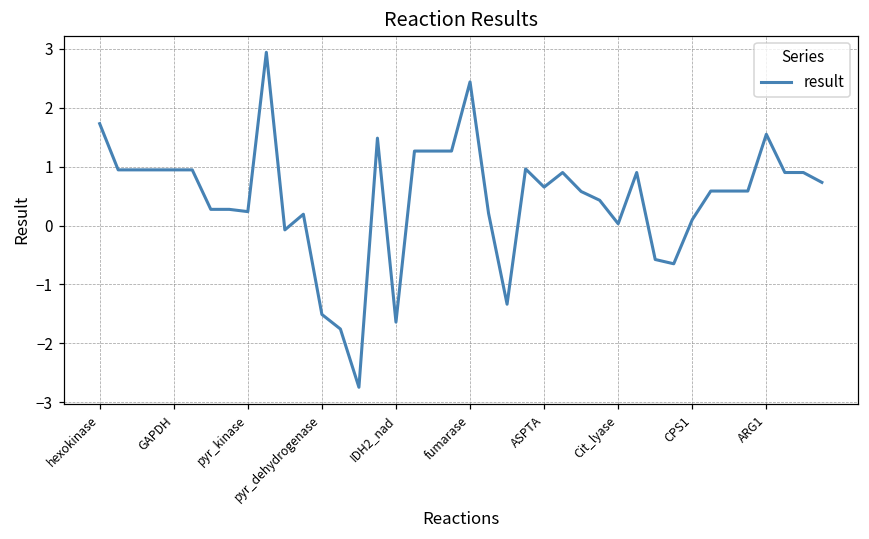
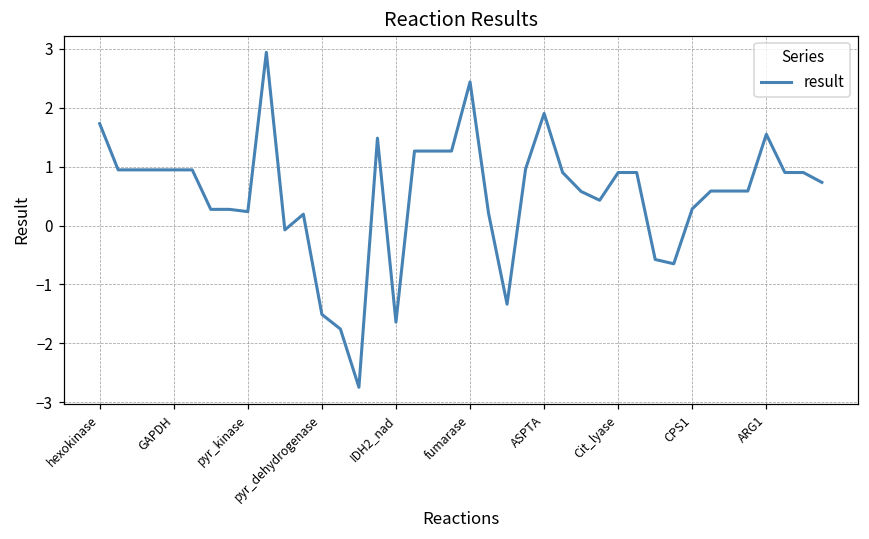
  {
    "hexokinase": 1.7,
    "GAPDH": 0.9,
    "pyr_kinase": 0.2,
    "pyr_dehydrogenase": -1.5,
    "IDH2_nad": -1.6,
    "fumarase": 2.4,
-   "ASPTA": 0.7,
-   "Cit_lyase": 0.0,
-   "CPS1": 0.1,
+   "ASPTA": 1.9,
+   "Cit_lyase": 0.9,
+   "CPS1": 0.3,
    "ARG1": 1.5
  }
